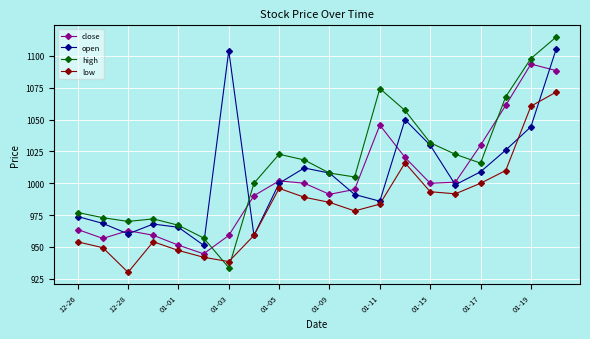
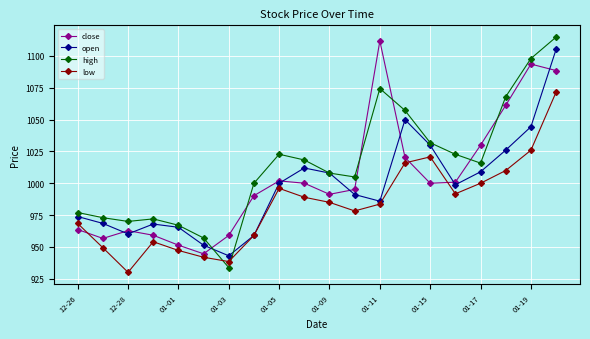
  {
    "close": {
      "12-26": 964,
      "12-28": 963,
      "01-01": 951,
      "01-03": 959,
      "01-09": 991,
-     "01-11": 1046,
+     "01-11": 1112,
      "01-15": 1000,
      "01-17": 1030,
      "01-19": 1094
    },
    "open": {
      "12-26": 974,
      "12-28": 960,
-     "01-03": 1104,
+     "01-03": 943,
      "01-11": 986,
      "01-17": 1009,
      "01-19": 1044
    },
    "high": {
      "12-26": 977,
      "12-28": 970,
      "01-03": 934,
      "01-05": 1023,
      "01-11": 1074,
      "01-17": 1016,
      "01-19": 1098
    },
    "low": {
-     "12-26": 954,
+     "12-26": 968,
      "12-28": 930,
      "01-01": 947,
      "01-03": 938,
      "01-05": 996,
      "01-09": 985,
      "01-11": 984,
-     "01-15": 993,
+     "01-15": 1021,
      "01-17": 1000,
-     "01-19": 1061
+     "01-19": 1026
    }
  }
